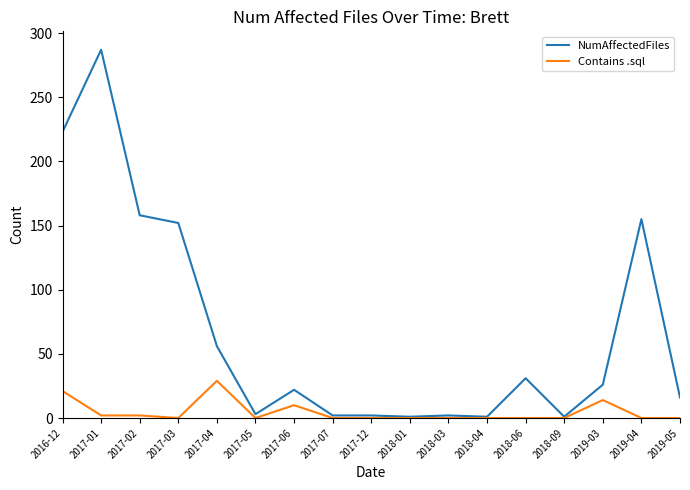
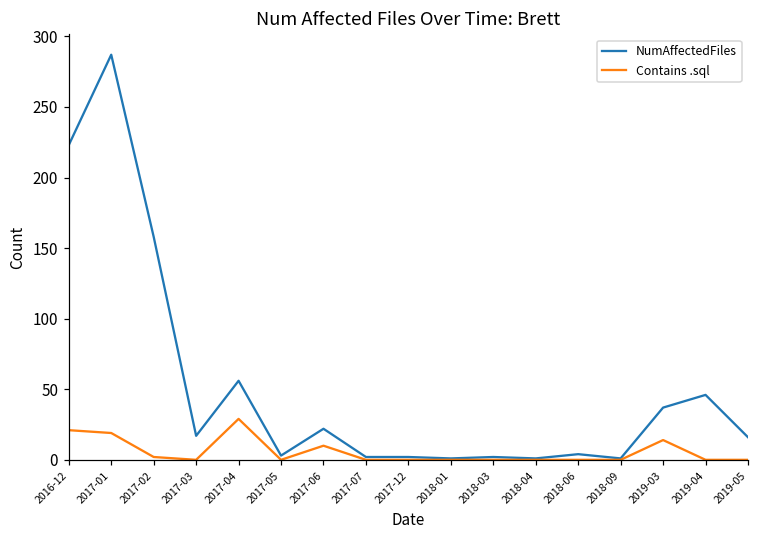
  {
    "NumAffectedFiles": {
      "2016-12": 223,
      "2017-01": 287,
      "2017-02": 158,
-     "2017-03": 152,
+     "2017-03": 17,
      "2017-04": 56,
      "2017-05": 3,
      "2017-06": 22,
-     "2018-06": 31,
-     "2019-03": 26,
-     "2019-04": 155,
+     "2018-06": 4,
+     "2019-03": 37,
+     "2019-04": 46,
      "2019-05": 16
    },
    "Contains .sql": {
      "2016-12": 21,
-     "2017-01": 2,
+     "2017-01": 19,
      "2017-02": 2,
      "2017-03": 0,
      "2017-04": 29,
      "2017-05": 0,
      "2017-06": 10,
      "2018-06": 0,
      "2019-03": 14,
      "2019-04": 0,
      "2019-05": 0
    }
  }
